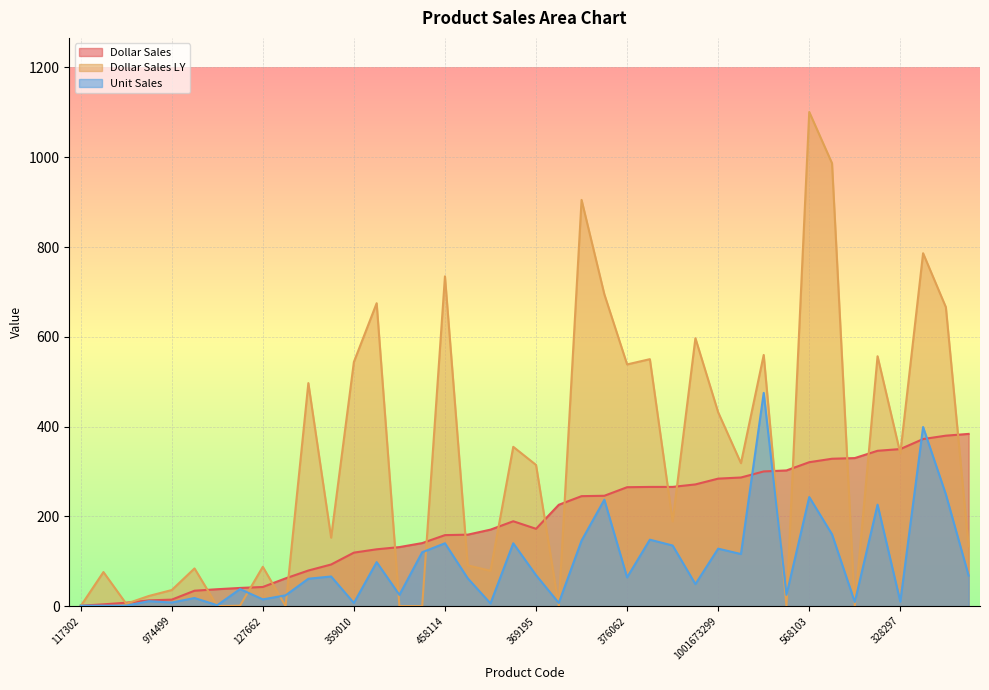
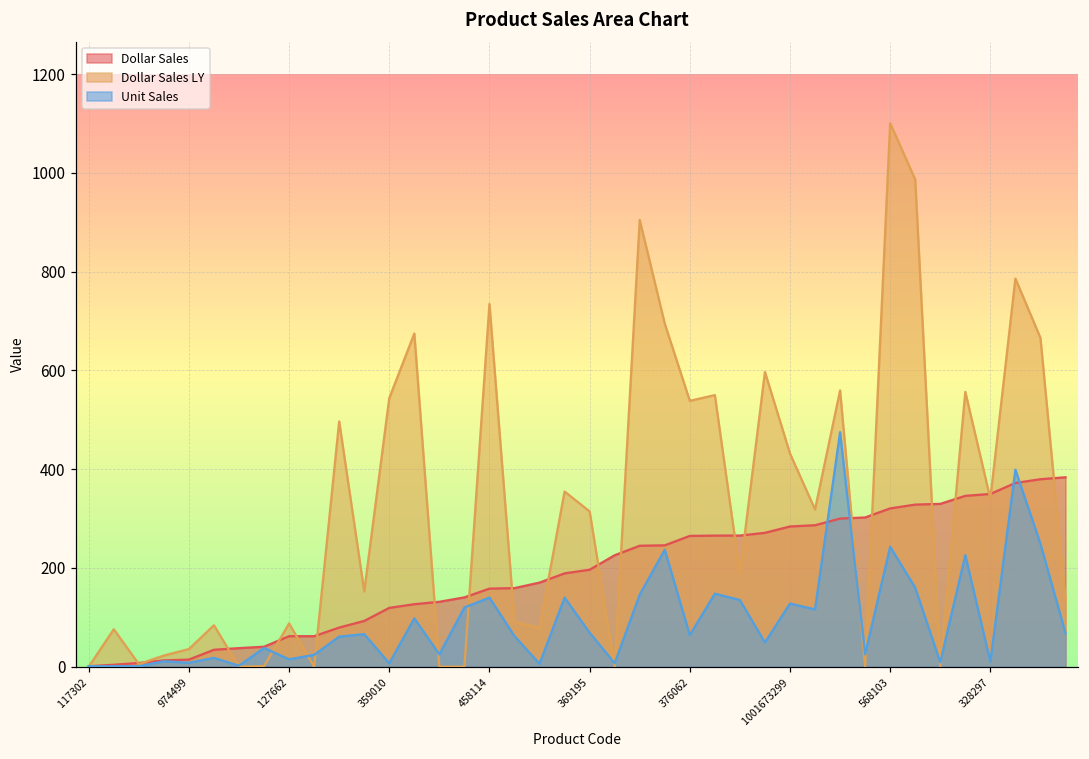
  {
    "Dollar Sales": {
      "974499": 10,
-     "127662": 40,
+     "127662": 60,
      "359010": 120,
      "458114": 160,
-     "369195": 170,
+     "369195": 200,
      "376062": 260,
      "1001673299": 280,
      "568103": 320,
      "328297": 350
    },
    "Dollar Sales LY": {
      "974499": 40,
      "127662": 90,
      "359010": 540,
      "458114": 730,
      "369195": 310,
      "376062": 540,
      "1001673299": 430,
      "568103": 1100,
      "328297": 340
    },
    "Unit Sales": {
      "974499": 10,
      "127662": 20,
      "359010": 10,
      "458114": 140,
      "369195": 70,
      "376062": 60,
      "1001673299": 130,
      "568103": 240,
      "328297": 10
    }
  }
